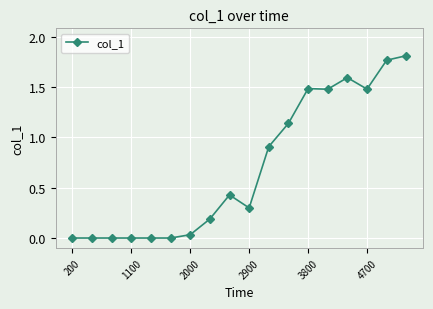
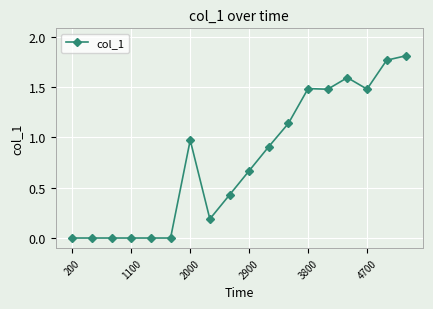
  {
    "200": 0.00,
    "1100": 0.00,
-   "2000": 0.03,
-   "2900": 0.30,
+   "2000": 0.97,
+   "2900": 0.67,
    "3800": 1.48,
    "4700": 1.48
  }
